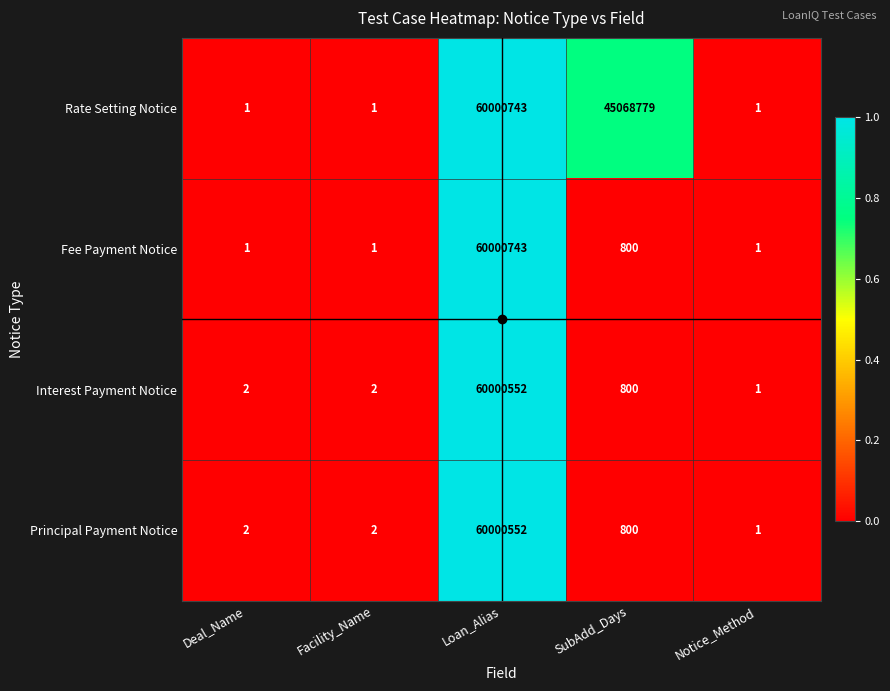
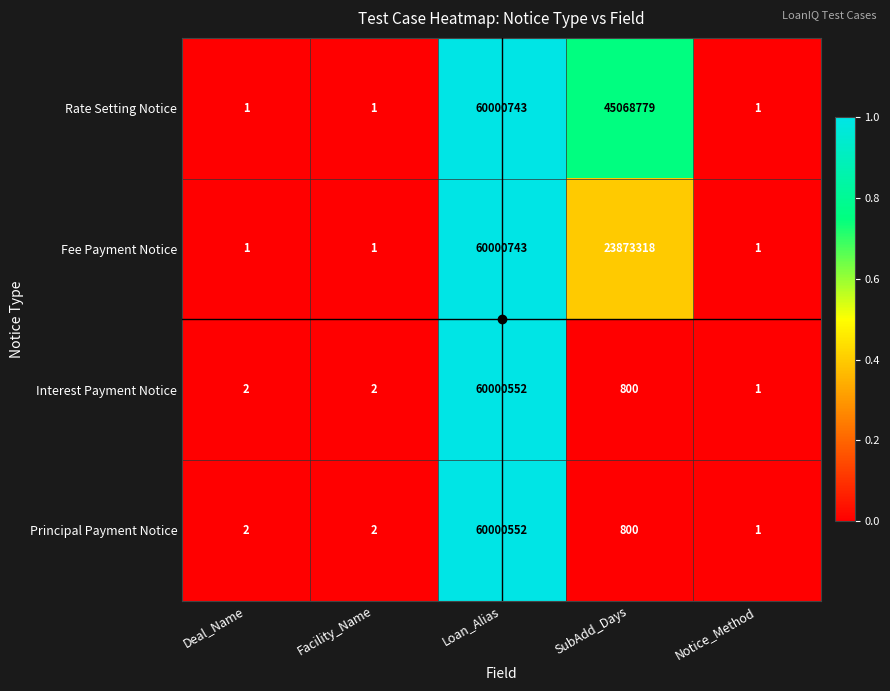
  {
    "Rate Setting Notice": {
      "Deal_Name": 1,
      "Facility_Name": 1,
      "Loan_Alias": 60000743,
      "SubAdd_Days": 45068779,
      "Notice_Method": 1
    },
    "Fee Payment Notice": {
      "Deal_Name": 1,
      "Facility_Name": 1,
      "Loan_Alias": 60000743,
-     "SubAdd_Days": 800,
+     "SubAdd_Days": 23873318,
      "Notice_Method": 1
    },
    "Interest Payment Notice": {
      "Deal_Name": 2,
      "Facility_Name": 2,
      "Loan_Alias": 60000552,
      "SubAdd_Days": 800,
      "Notice_Method": 1
    },
    "Principal Payment Notice": {
      "Deal_Name": 2,
      "Facility_Name": 2,
      "Loan_Alias": 60000552,
      "SubAdd_Days": 800,
      "Notice_Method": 1
    }
  }
